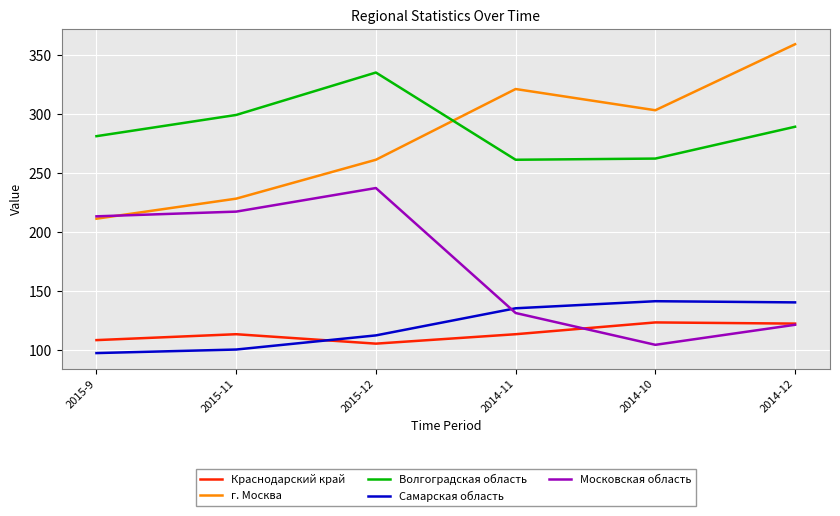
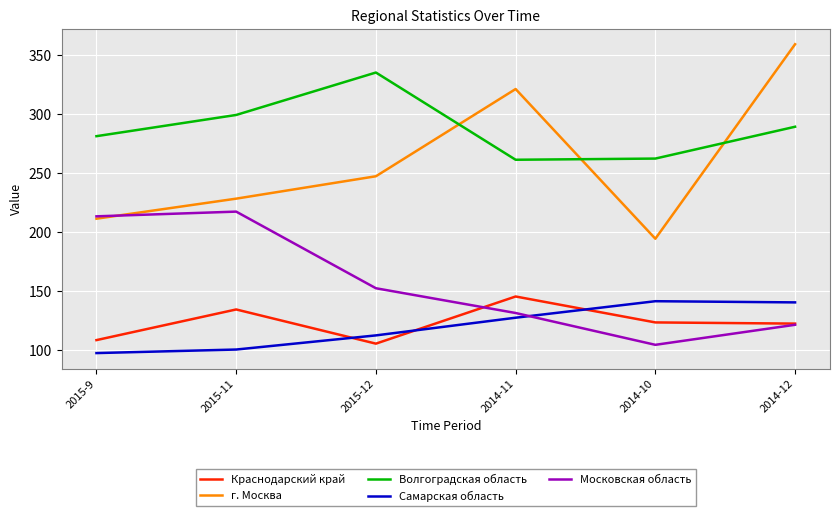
  {
    "Краснодарский край": {
      "2015-9": 108,
-     "2015-11": 113,
+     "2015-11": 134,
      "2015-12": 105,
-     "2014-11": 113,
+     "2014-11": 145,
      "2014-10": 123
    },
    "г. Москва": {
      "2015-11": 228,
-     "2015-12": 261,
+     "2015-12": 247,
      "2014-11": 321,
-     "2014-10": 303,
+     "2014-10": 194,
      "2014-12": 359
    },
    "Волгоградская область": {
      "2015-9": 281,
      "2015-11": 299,
      "2015-12": 335,
      "2014-11": 261,
      "2014-10": 262,
      "2014-12": 289
    },
    "Самарская область": {
      "2015-9": 97,
      "2015-11": 100,
      "2015-12": 112,
-     "2014-11": 135,
+     "2014-11": 127,
      "2014-10": 141,
      "2014-12": 140
    },
    "Московская область": {
      "2015-11": 217,
-     "2015-12": 237,
+     "2015-12": 152,
      "2014-11": 131,
      "2014-10": 104
    }
  }
